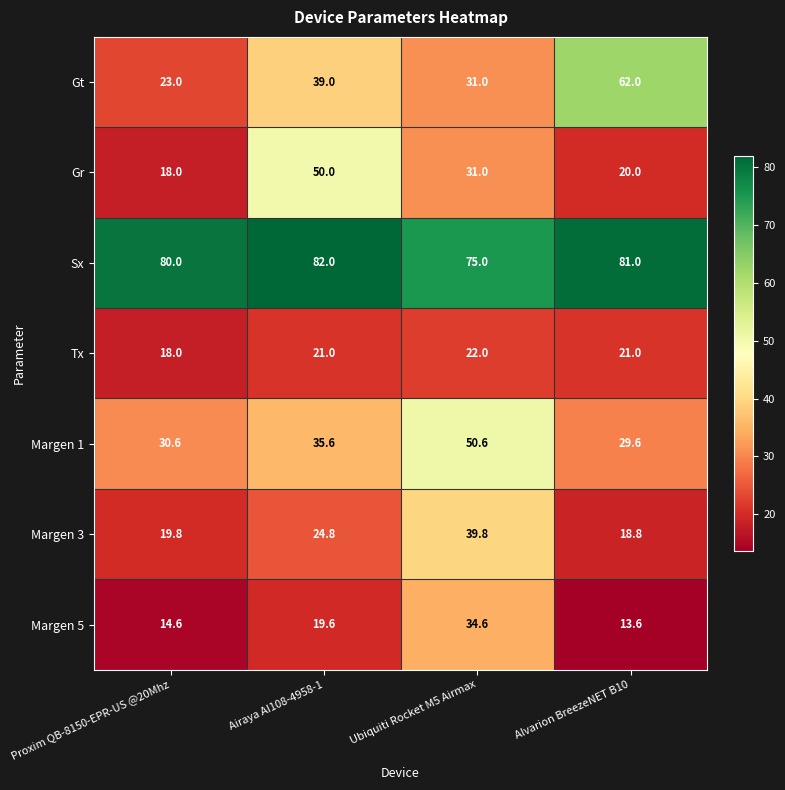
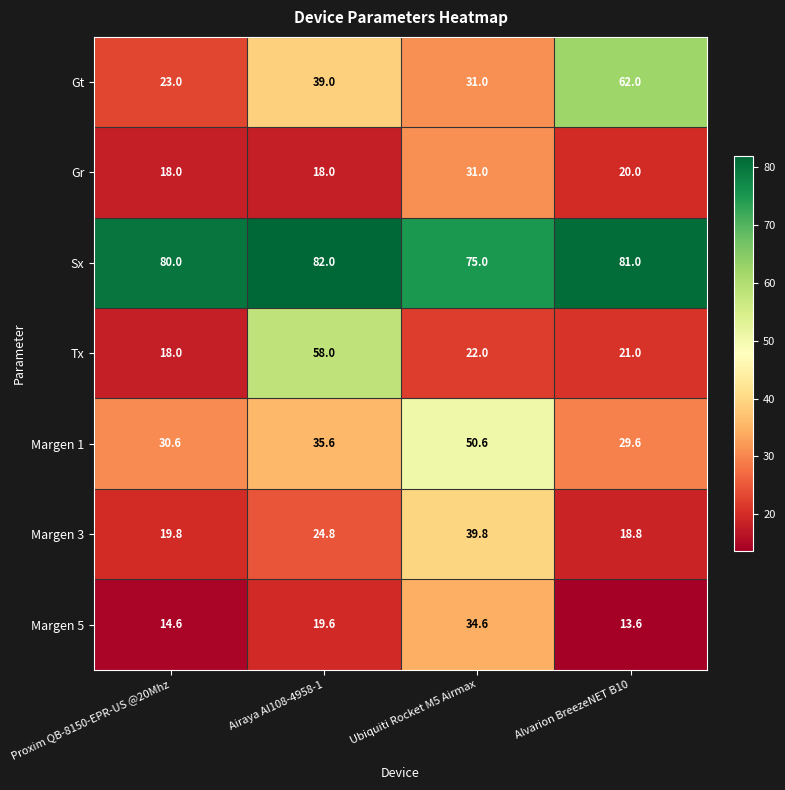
  {
    "Gt": {
      "Proxim QB-8150-EPR-US @20Mhz": 23.0,
      "Airaya AI108-4958-1": 39.0,
      "Ubiquiti Rocket M5 Airmax": 31.0,
      "Alvarion BreezeNET B10": 62.0
    },
    "Gr": {
      "Proxim QB-8150-EPR-US @20Mhz": 18.0,
-     "Airaya AI108-4958-1": 50.0,
+     "Airaya AI108-4958-1": 18.0,
      "Ubiquiti Rocket M5 Airmax": 31.0,
      "Alvarion BreezeNET B10": 20.0
    },
    "Sx": {
      "Proxim QB-8150-EPR-US @20Mhz": 80.0,
      "Airaya AI108-4958-1": 82.0,
      "Ubiquiti Rocket M5 Airmax": 75.0,
      "Alvarion BreezeNET B10": 81.0
    },
    "Tx": {
      "Proxim QB-8150-EPR-US @20Mhz": 18.0,
-     "Airaya AI108-4958-1": 21.0,
+     "Airaya AI108-4958-1": 58.0,
      "Ubiquiti Rocket M5 Airmax": 22.0,
      "Alvarion BreezeNET B10": 21.0
    },
    "Margen 1": {
      "Proxim QB-8150-EPR-US @20Mhz": 30.6,
      "Airaya AI108-4958-1": 35.6,
      "Ubiquiti Rocket M5 Airmax": 50.6,
      "Alvarion BreezeNET B10": 29.6
    },
    "Margen 3": {
      "Proxim QB-8150-EPR-US @20Mhz": 19.8,
      "Airaya AI108-4958-1": 24.8,
      "Ubiquiti Rocket M5 Airmax": 39.8,
      "Alvarion BreezeNET B10": 18.8
    },
    "Margen 5": {
      "Proxim QB-8150-EPR-US @20Mhz": 14.6,
      "Airaya AI108-4958-1": 19.6,
      "Ubiquiti Rocket M5 Airmax": 34.6,
      "Alvarion BreezeNET B10": 13.6
    }
  }
